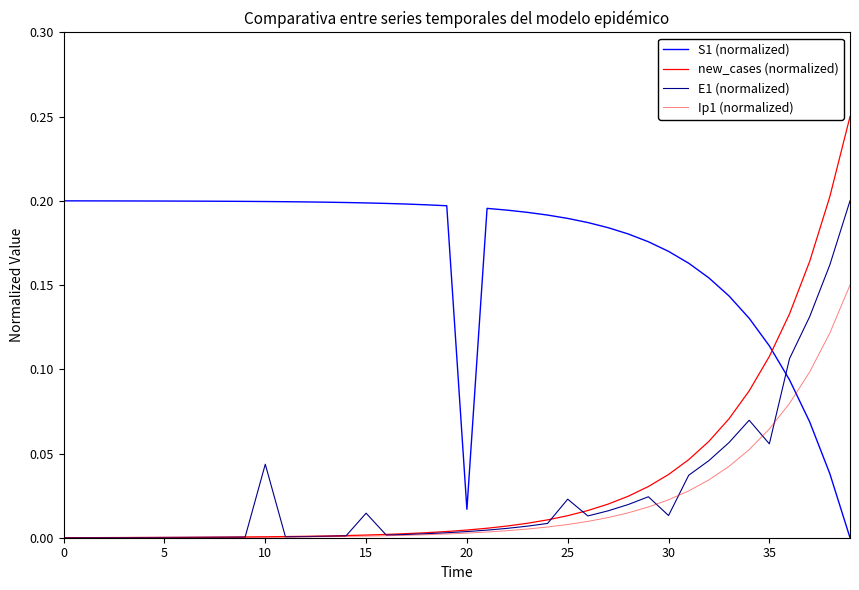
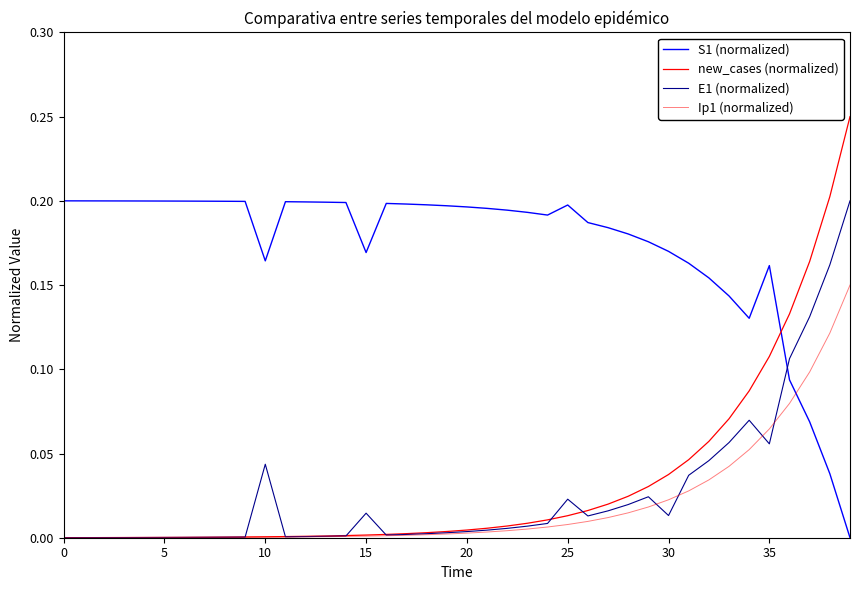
  {
    "S1 (normalized)": {
      "0": 0.200,
      "5": 0.200,
-     "10": 0.200,
-     "15": 0.199,
-     "20": 0.017,
-     "25": 0.190,
+     "10": 0.164,
+     "15": 0.169,
+     "20": 0.196,
+     "25": 0.198,
      "30": 0.170,
-     "35": 0.114
+     "35": 0.162
    },
    "E1 (normalized)": {
      "10": 0.044,
      "15": 0.015,
      "25": 0.023,
      "30": 0.013,
      "35": 0.056
    }
  }
